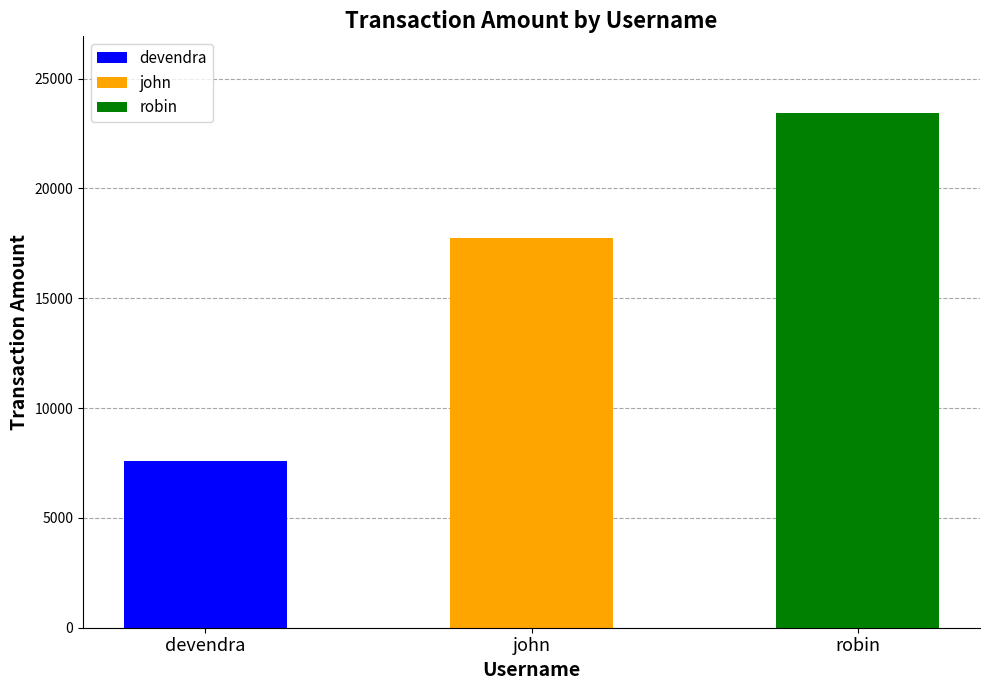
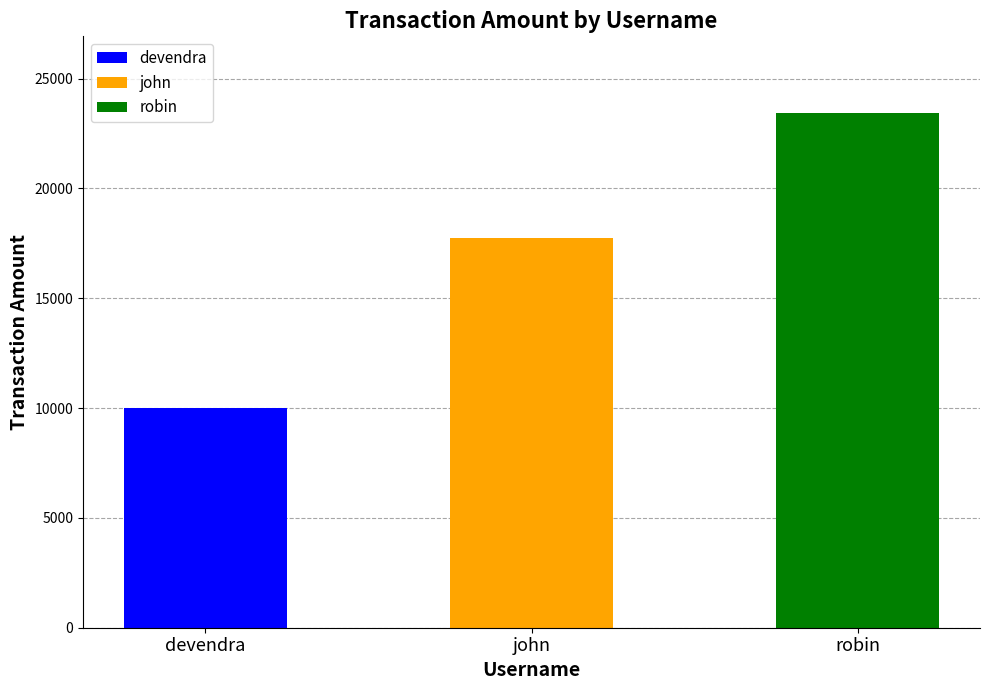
  {
-   "devendra": 7600,
+   "devendra": 10000,
    "john": 17800,
    "robin": 23400
  }
